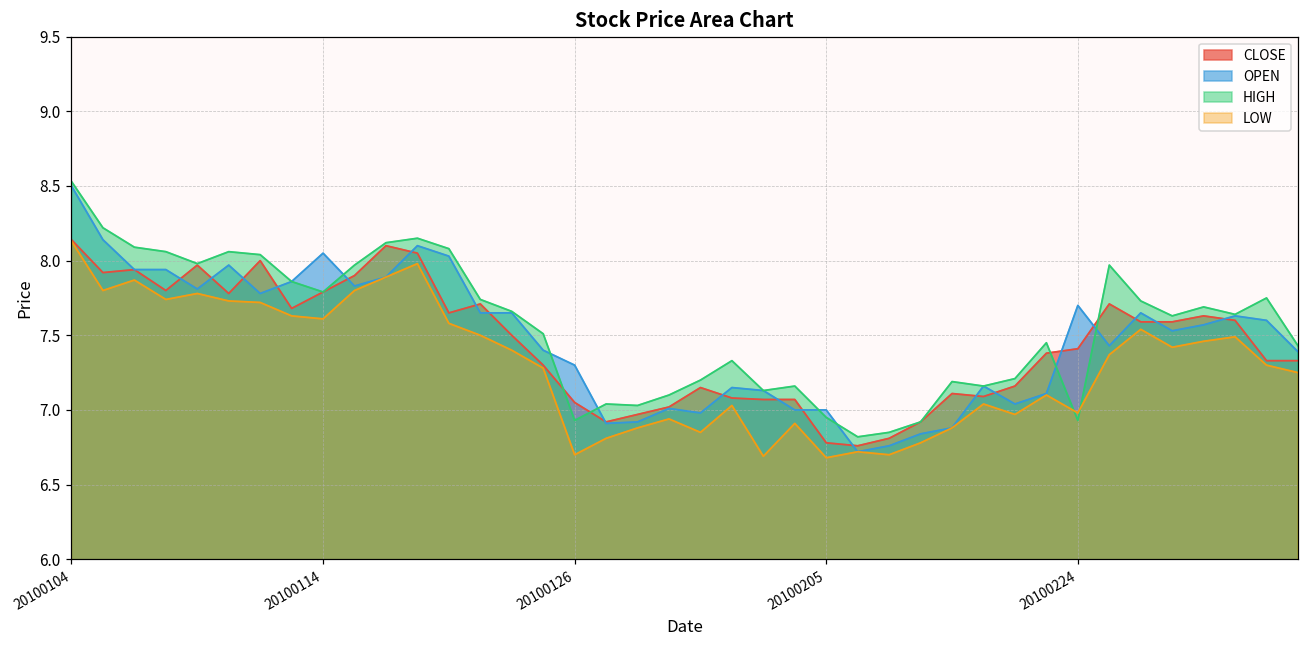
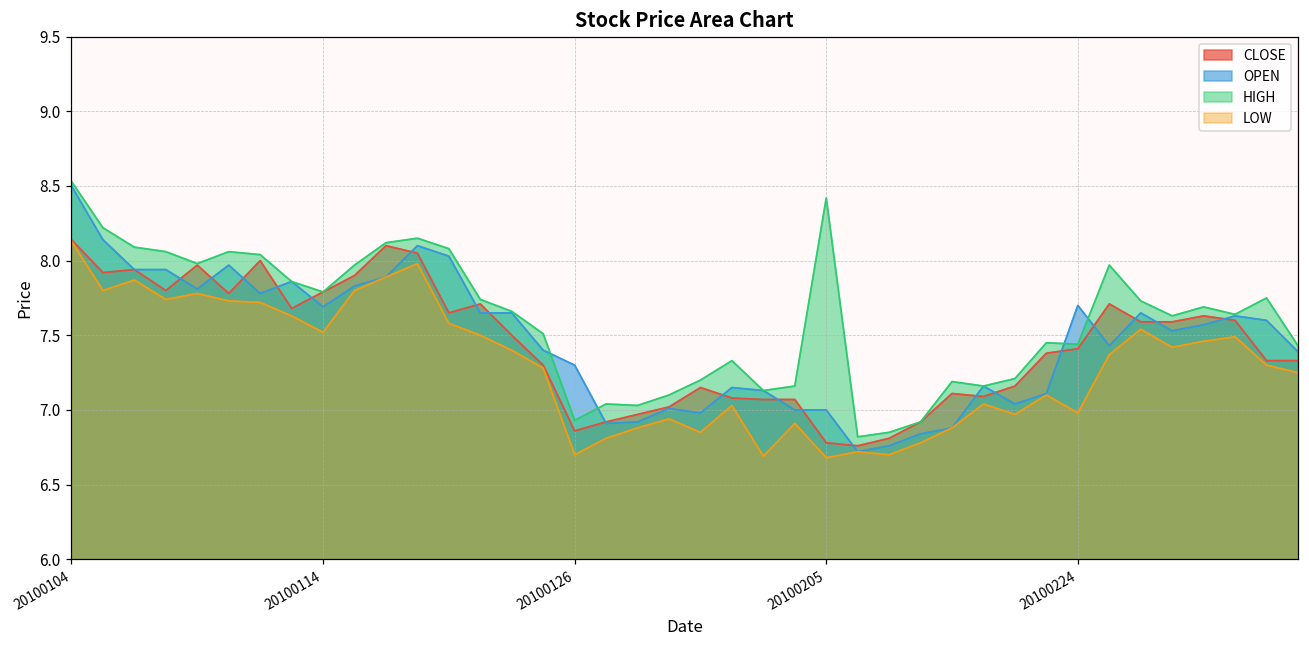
  {
    "CLOSE": {
-     "20100126": 7.05,
+     "20100126": 6.86,
      "20100205": 6.78,
      "20100224": 7.41
    },
    "OPEN": {
      "20100104": 8.50,
-     "20100114": 8.05,
+     "20100114": 7.69,
      "20100126": 7.30,
      "20100205": 7.00,
      "20100224": 7.70
    },
    "HIGH": {
      "20100104": 8.53,
      "20100126": 6.93,
-     "20100205": 6.95,
-     "20100224": 6.93
+     "20100205": 8.42,
+     "20100224": 7.44
    },
    "LOW": {
-     "20100114": 7.61,
+     "20100114": 7.52,
      "20100126": 6.70,
      "20100205": 6.68,
      "20100224": 6.98
    }
  }
